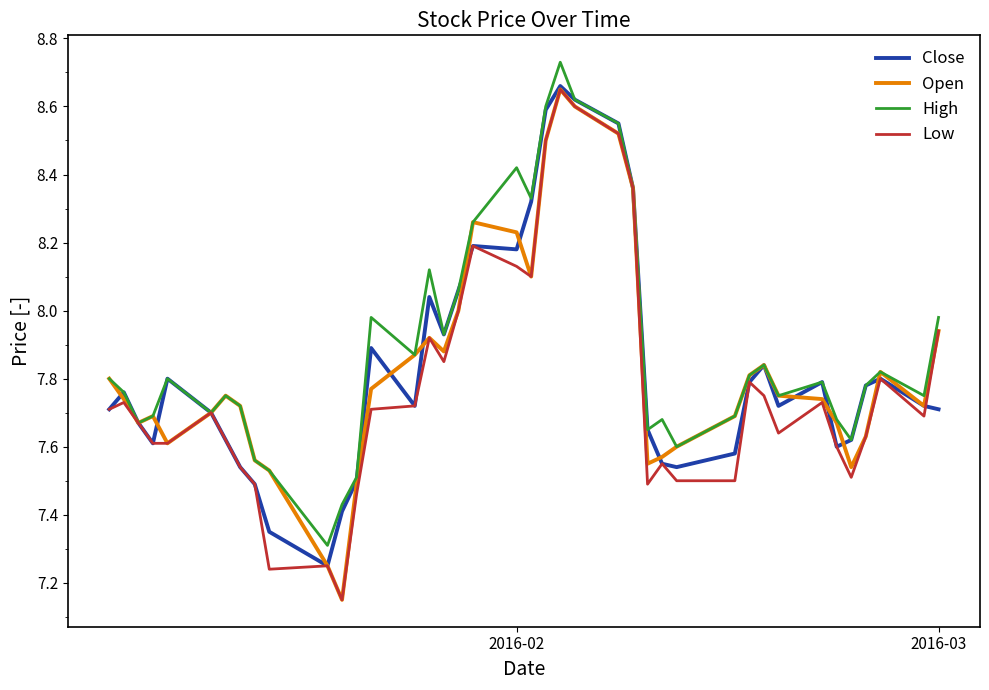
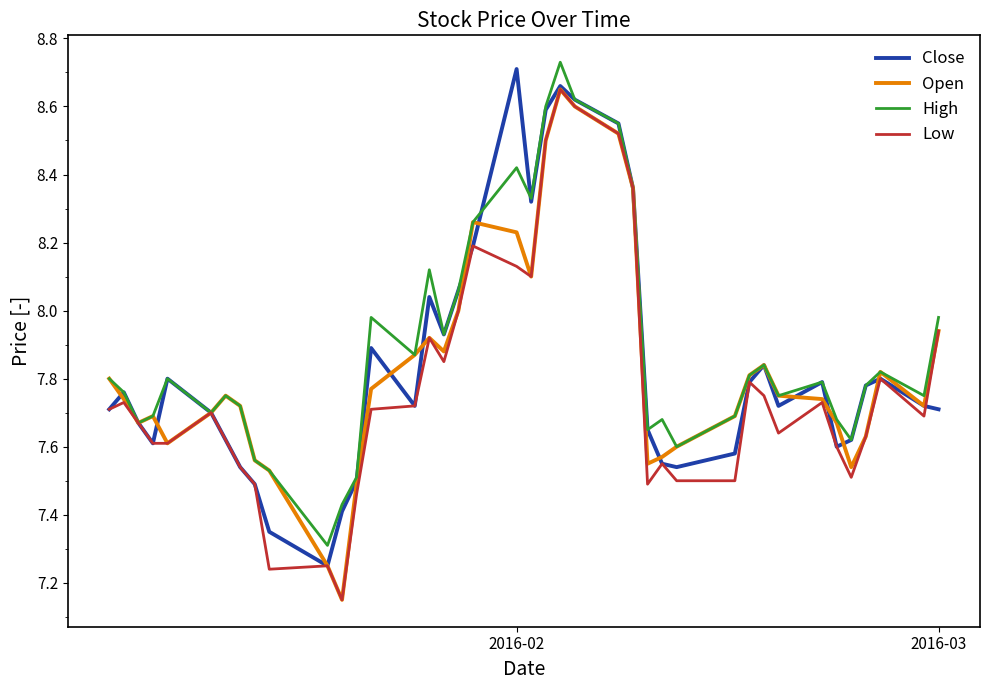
  {
    "Close": {
-     "2016-02": 8.18,
+     "2016-02": 8.71,
      "2016-03": 7.71
    },
    "Open": {
      "2016-02": 8.23
    },
    "High": {
      "2016-02": 8.42,
      "2016-03": 7.98
    },
    "Low": {
      "2016-02": 8.13
    }
  }
